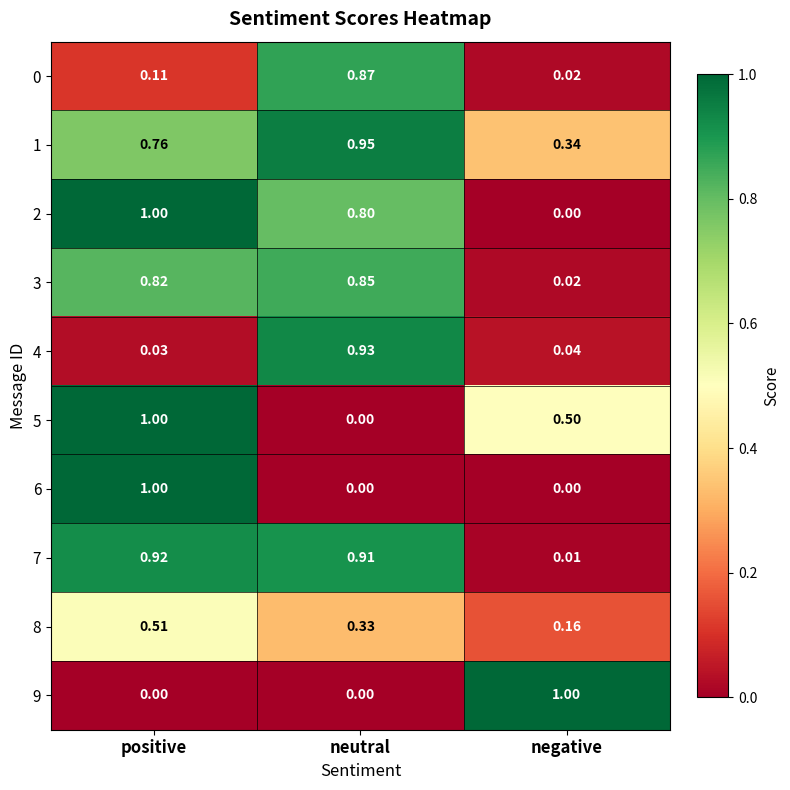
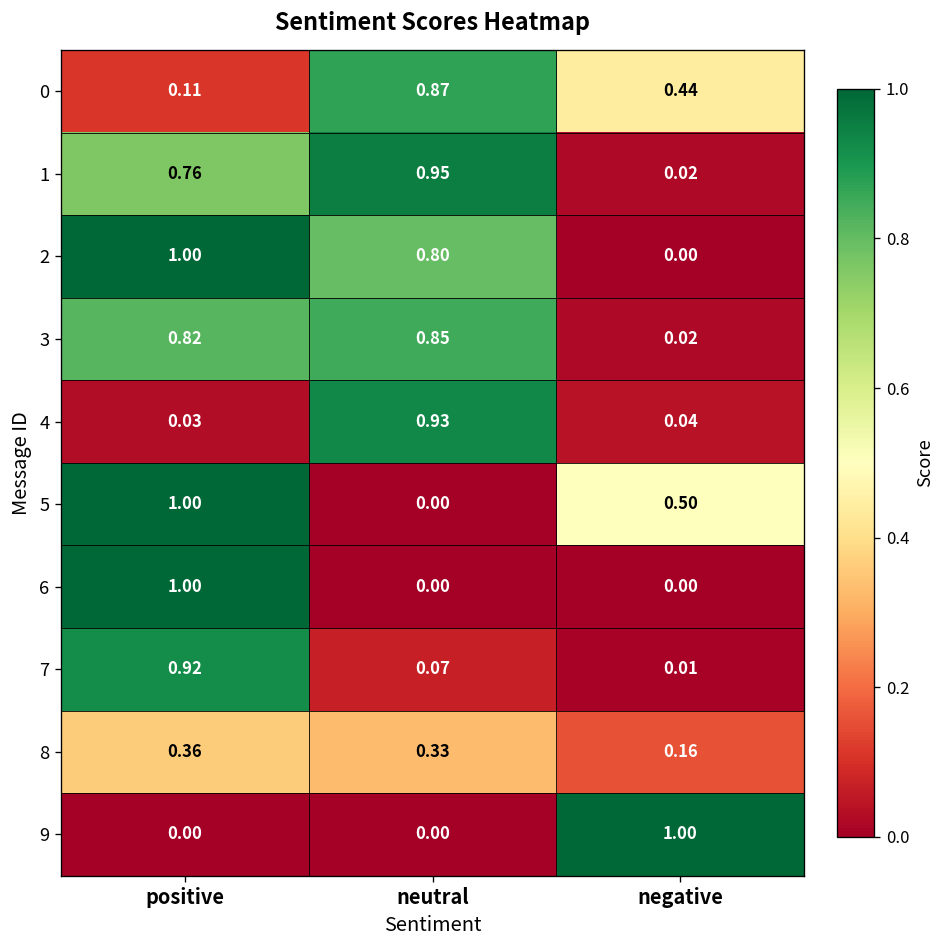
  {
    "0": {
      "positive": 0.11,
      "neutral": 0.87,
-     "negative": 0.02
+     "negative": 0.44
    },
    "1": {
      "positive": 0.76,
      "neutral": 0.95,
-     "negative": 0.34
+     "negative": 0.02
    },
    "2": {
      "positive": 1.00,
      "neutral": 0.80,
      "negative": 0.00
    },
    "3": {
      "positive": 0.82,
      "neutral": 0.85,
      "negative": 0.02
    },
    "4": {
      "positive": 0.03,
      "neutral": 0.93,
      "negative": 0.04
    },
    "5": {
      "positive": 1.00,
      "neutral": 0.00,
      "negative": 0.50
    },
    "6": {
      "positive": 1.00,
      "neutral": 0.00,
      "negative": 0.00
    },
    "7": {
      "positive": 0.92,
-     "neutral": 0.91,
+     "neutral": 0.07,
      "negative": 0.01
    },
    "8": {
-     "positive": 0.51,
+     "positive": 0.36,
      "neutral": 0.33,
      "negative": 0.16
    },
    "9": {
      "positive": 0.00,
      "neutral": 0.00,
      "negative": 1.00
    }
  }
